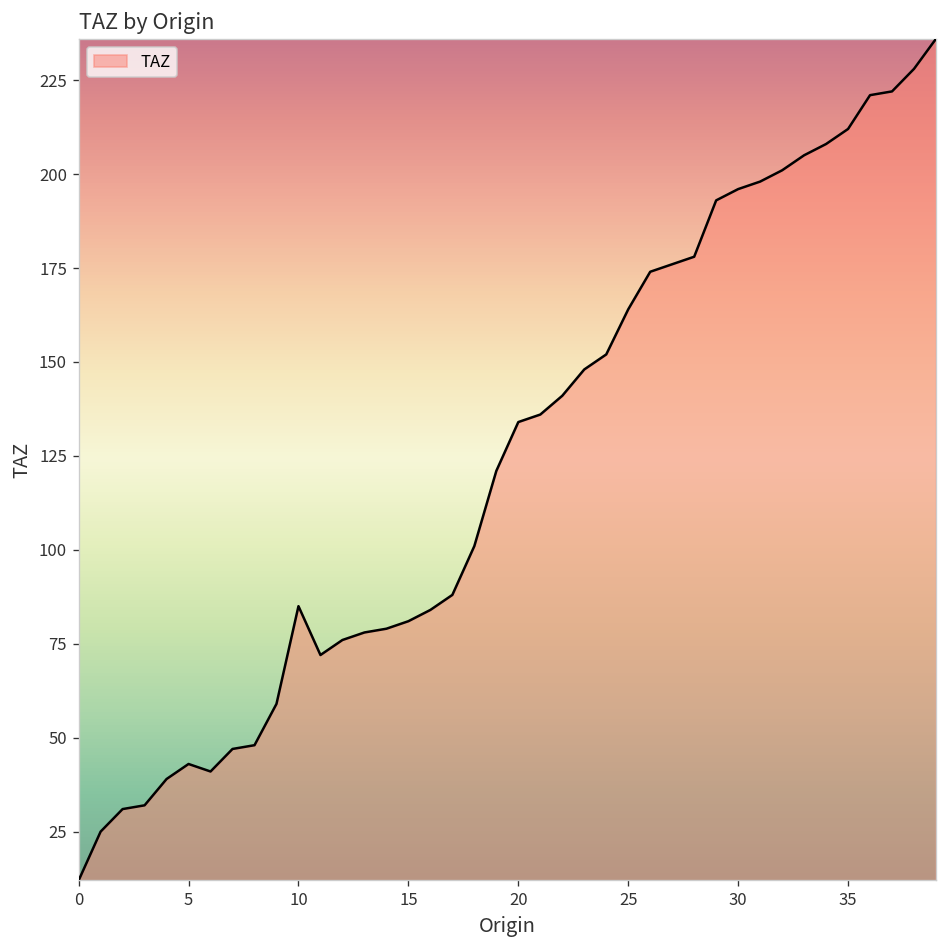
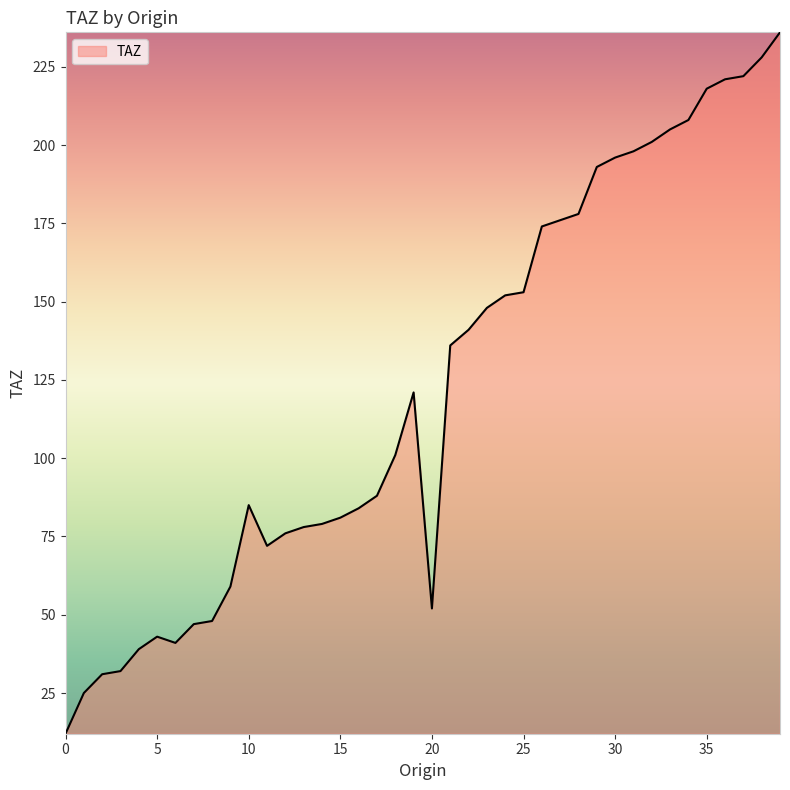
  {
    "0": 12,
    "5": 43,
    "10": 85,
    "15": 81,
-   "20": 134,
-   "25": 164,
+   "20": 52,
+   "25": 153,
    "30": 196,
-   "35": 212
+   "35": 218
  }
